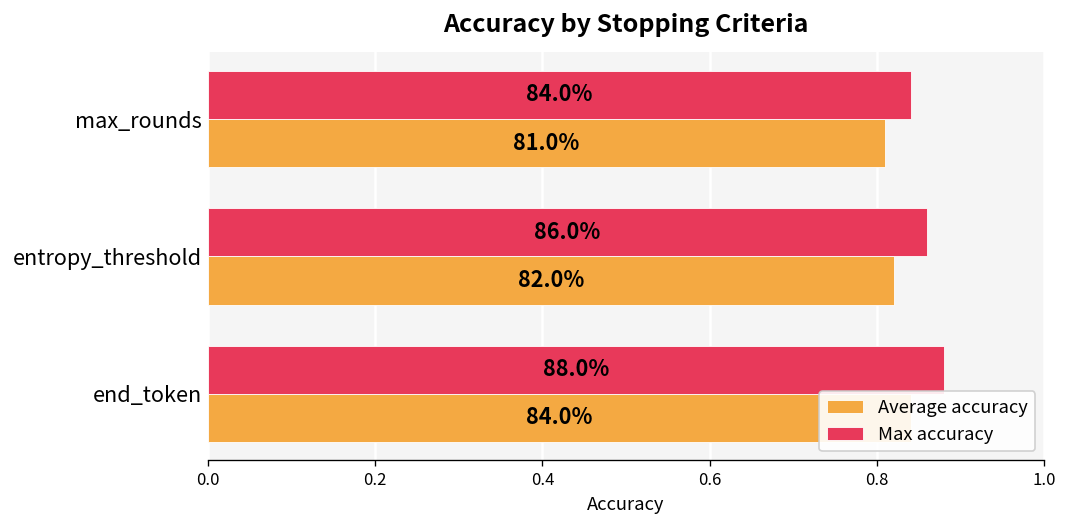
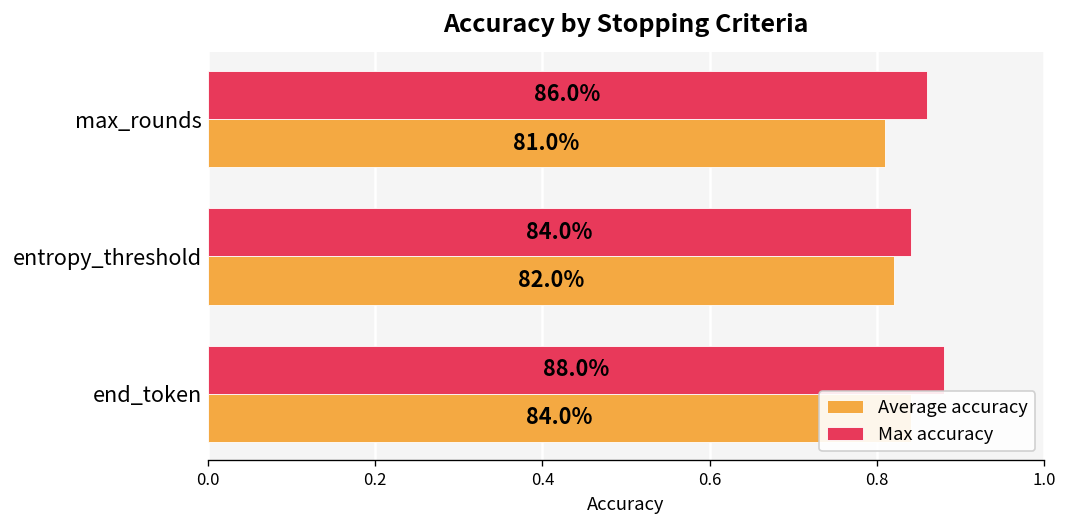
  {
    "Average accuracy": {
      "max_rounds": "81.0%",
      "entropy_threshold": "82.0%"
    },
    "Max accuracy": {
-     "max_rounds": "84.0%",
-     "entropy_threshold": "86.0%",
+     "max_rounds": "86.0%",
+     "entropy_threshold": "84.0%",
      "end_token": "88.0%"
    }
  }
